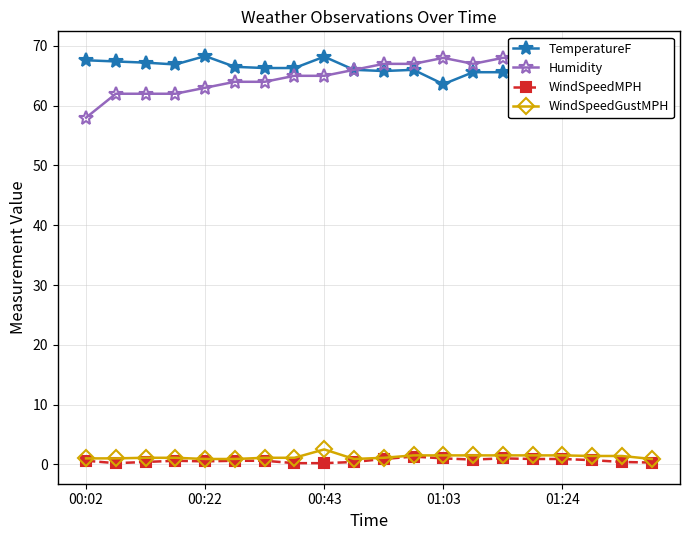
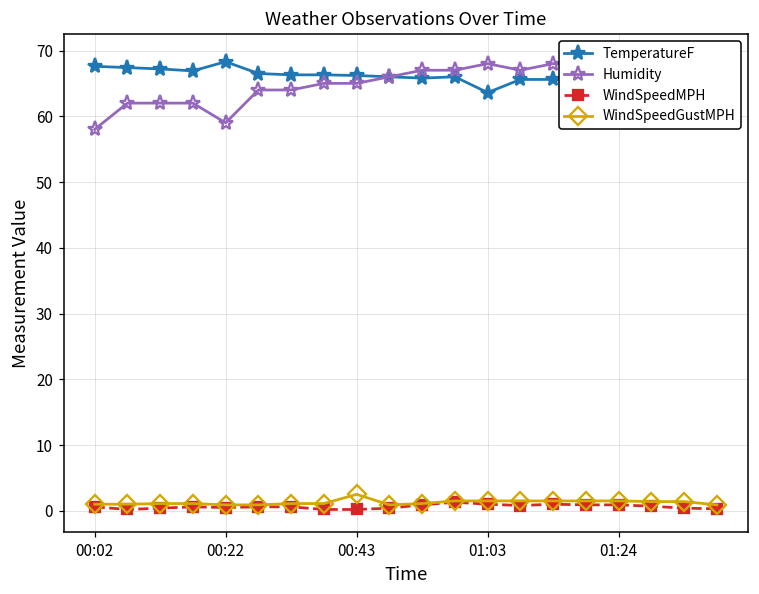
  {
    "TemperatureF": {
      "00:02": 68,
      "00:22": 68,
-     "00:43": 68,
+     "00:43": 66,
      "01:03": 64
    },
    "Humidity": {
      "00:02": 58,
-     "00:22": 63,
+     "00:22": 59,
      "00:43": 65,
      "01:03": 68
    },
    "WindSpeedMPH": {
      "00:43": 0,
      "01:03": 1,
      "01:24": 1
    },
    "WindSpeedGustMPH": {
      "00:43": 3,
      "01:03": 2,
      "01:24": 2
    }
  }
